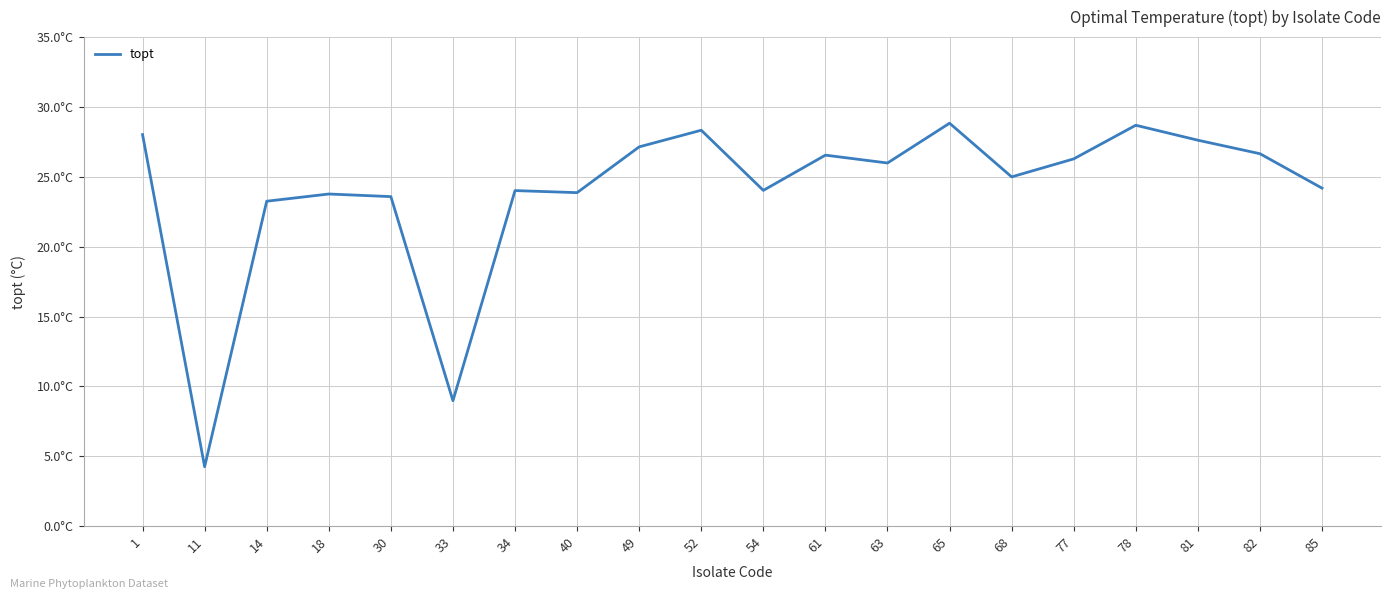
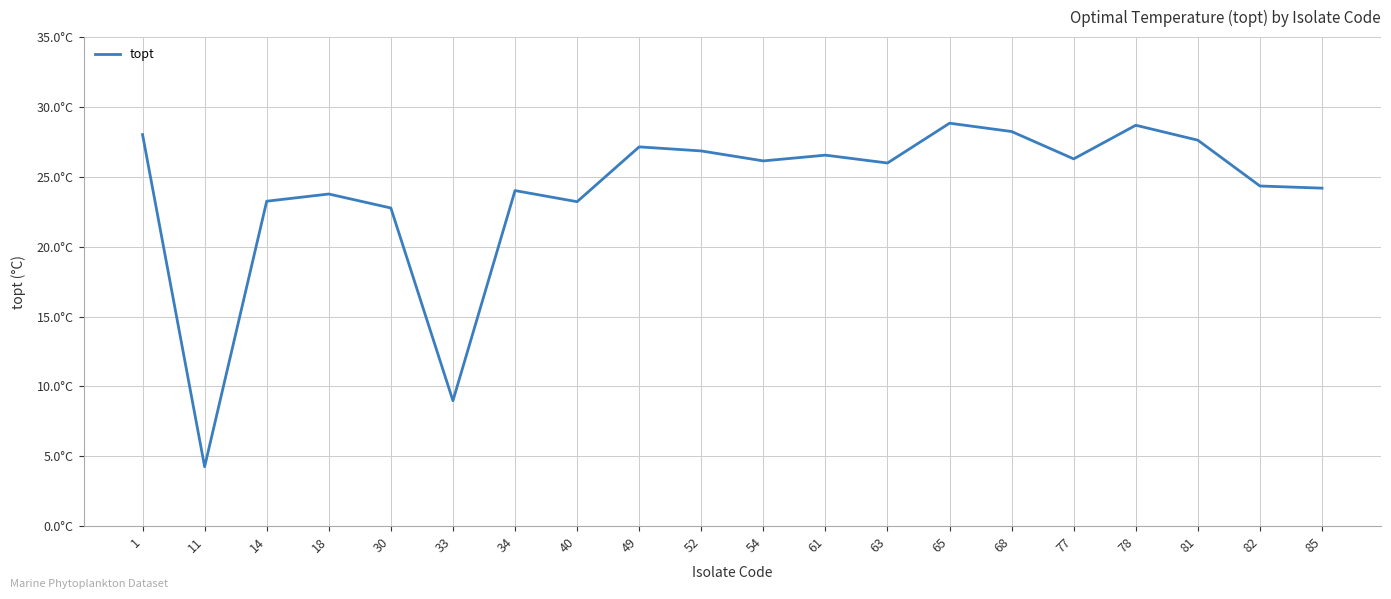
  {
    "1": "28.0°C",
    "11": "4.2°C",
    "14": "23.3°C",
    "18": "23.8°C",
-   "30": "23.6°C",
+   "30": "22.8°C",
    "33": "9.0°C",
    "34": "24.0°C",
-   "40": "23.9°C",
+   "40": "23.2°C",
    "49": "27.1°C",
-   "52": "28.3°C",
-   "54": "24.0°C",
+   "52": "26.9°C",
+   "54": "26.1°C",
    "61": "26.6°C",
    "63": "26.0°C",
    "65": "28.8°C",
-   "68": "25.0°C",
+   "68": "28.2°C",
    "77": "26.3°C",
    "78": "28.7°C",
    "81": "27.6°C",
-   "82": "26.7°C",
+   "82": "24.3°C",
    "85": "24.2°C"
  }
